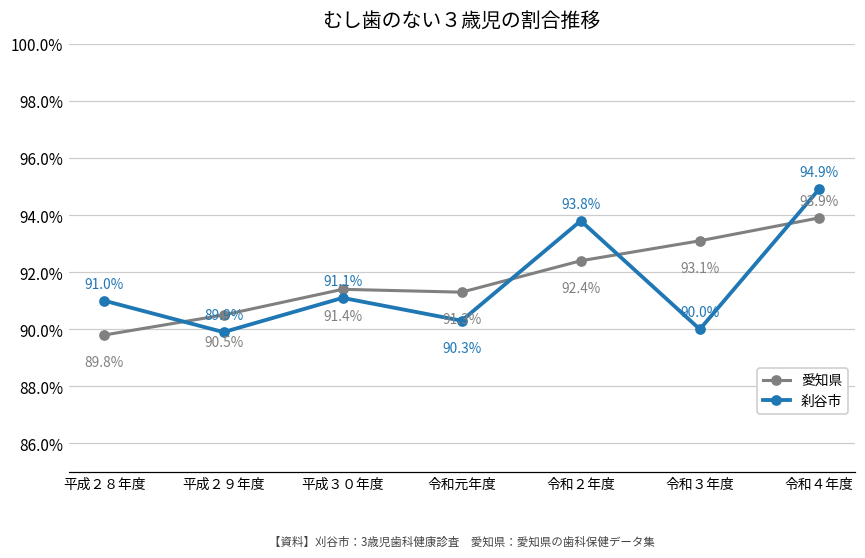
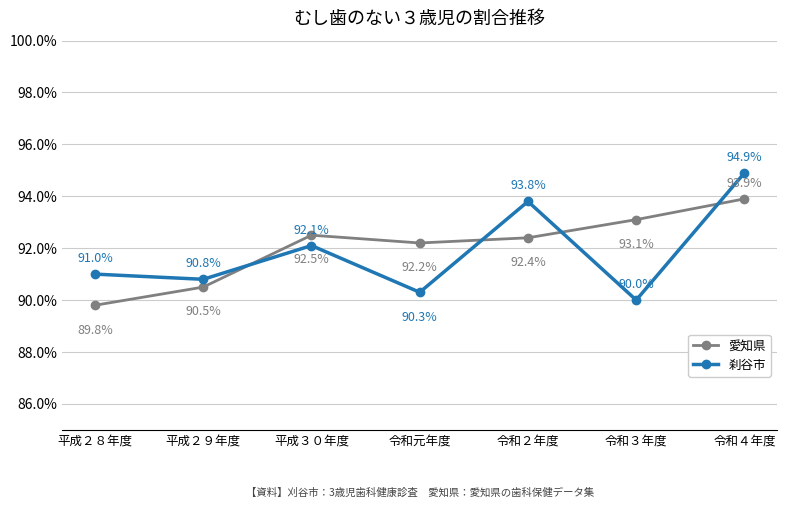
  {
    "愛知県": {
      "平成２８年度": "89.8%",
      "平成２９年度": "90.5%",
-     "平成３０年度": "91.4%",
-     "令和元年度": "91.3%",
+     "平成３０年度": "92.5%",
+     "令和元年度": "92.2%",
      "令和２年度": "92.4%",
      "令和３年度": "93.1%",
      "令和４年度": "93.9%"
    },
    "刹谷市": {
      "平成２８年度": "91.0%",
-     "平成２９年度": "89.9%",
-     "平成３０年度": "91.1%",
+     "平成２９年度": "90.8%",
+     "平成３０年度": "92.1%",
      "令和元年度": "90.3%",
      "令和２年度": "93.8%",
      "令和３年度": "90.0%",
      "令和４年度": "94.9%"
    }
  }
